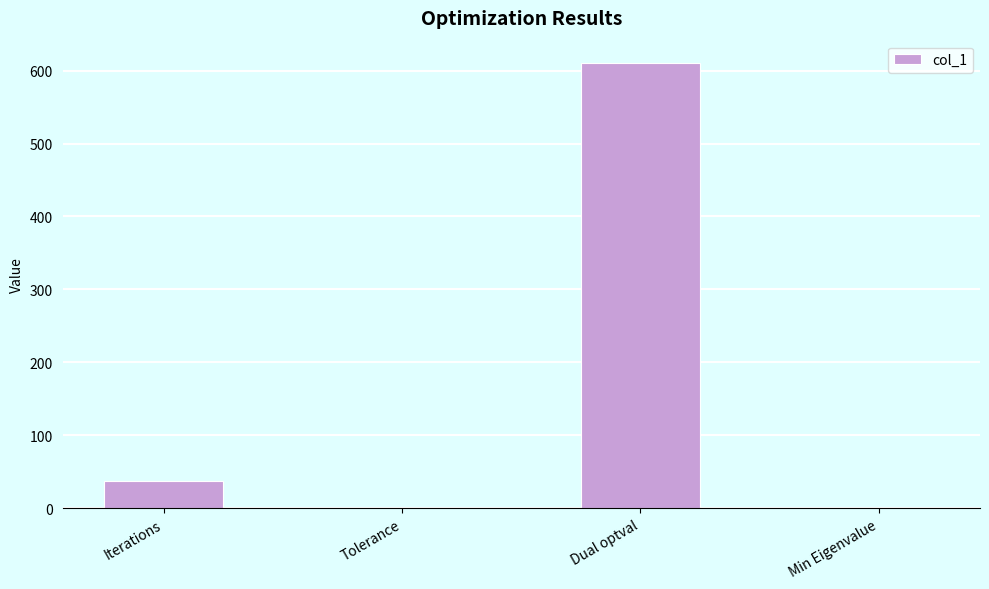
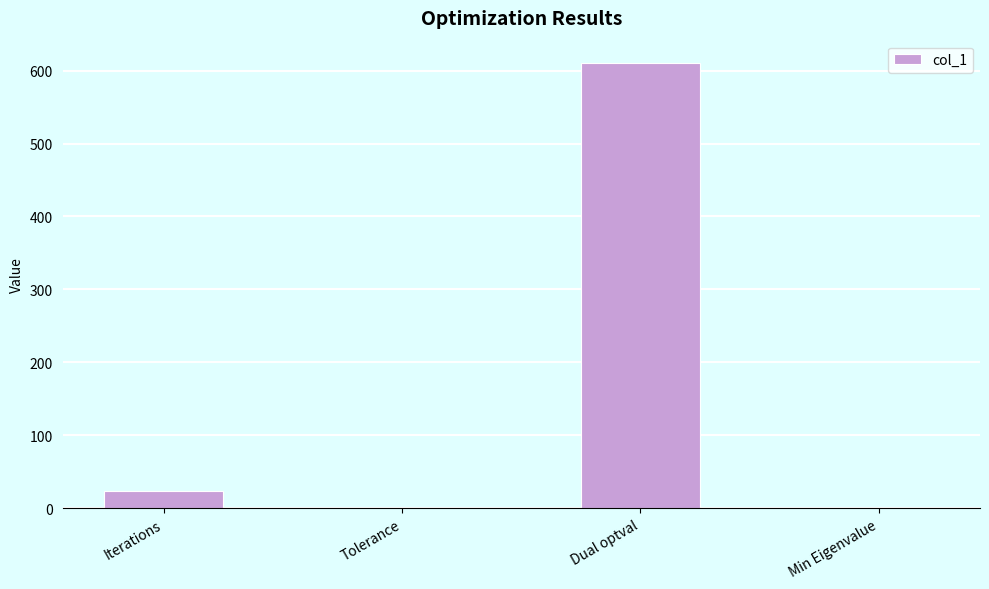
  {
-   "Iterations": 40,
+   "Iterations": 20,
    "Dual optval": 610
  }
